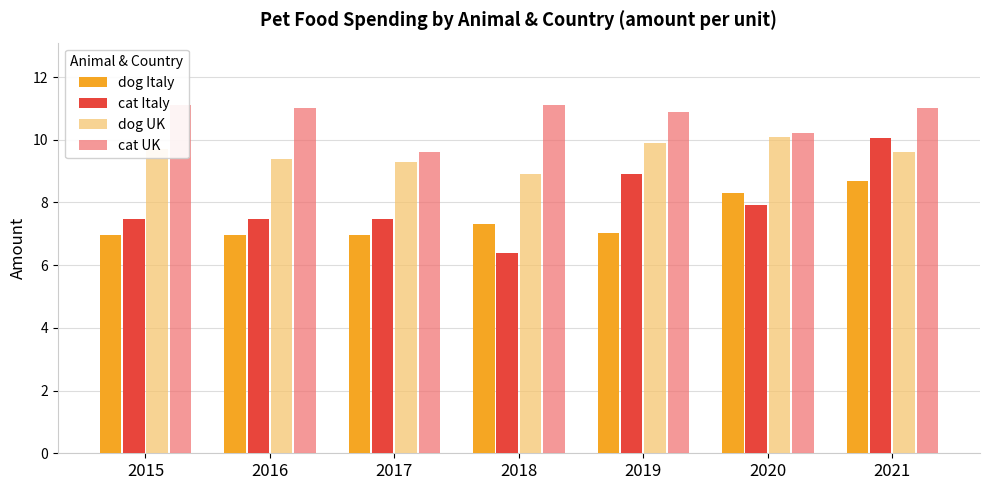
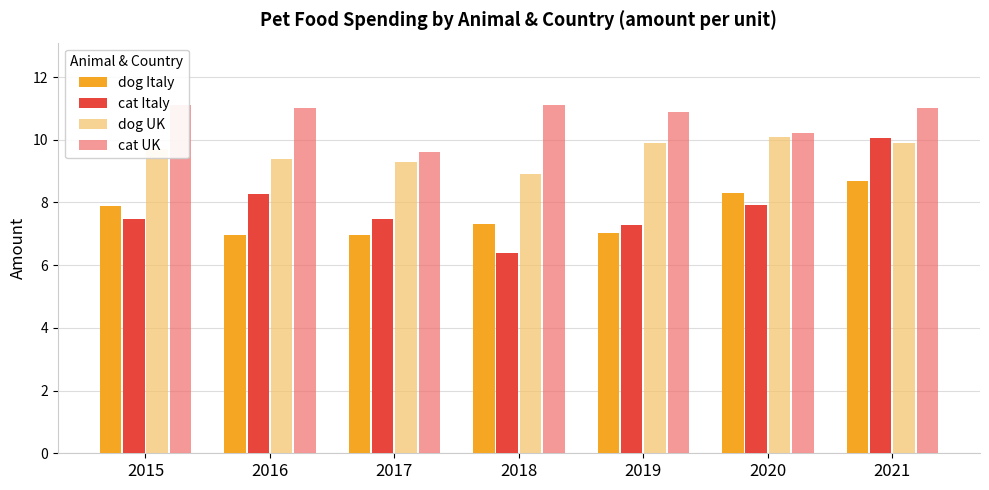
  {
    "dog Italy": {
-     "2015": 7.0,
+     "2015": 7.9,
      "2016": 7.0,
      "2017": 7.0,
      "2018": 7.3,
      "2019": 7.0,
      "2020": 8.3,
      "2021": 8.7
    },
    "cat Italy": {
      "2015": 7.5,
-     "2016": 7.5,
+     "2016": 8.3,
      "2017": 7.5,
      "2018": 6.4,
-     "2019": 8.9,
+     "2019": 7.3,
      "2020": 7.9,
      "2021": 10.1
    },
    "dog UK": {
      "2016": 9.4,
      "2017": 9.3,
      "2018": 8.9,
      "2019": 9.9,
      "2020": 10.1,
-     "2021": 9.6
+     "2021": 9.9
    },
    "cat UK": {
      "2016": 11.0,
      "2017": 9.6,
      "2018": 11.1,
      "2019": 10.9,
      "2020": 10.2,
      "2021": 11.0
    }
  }
